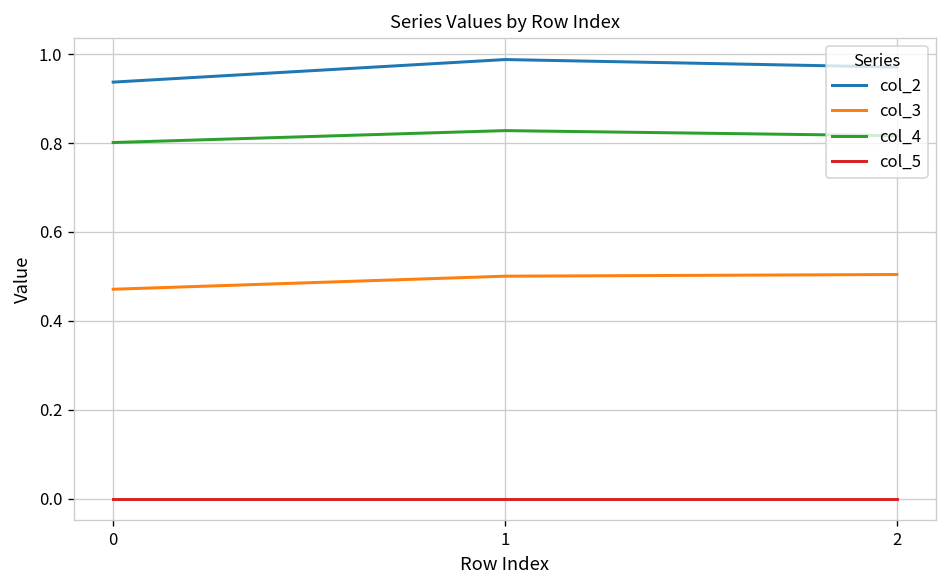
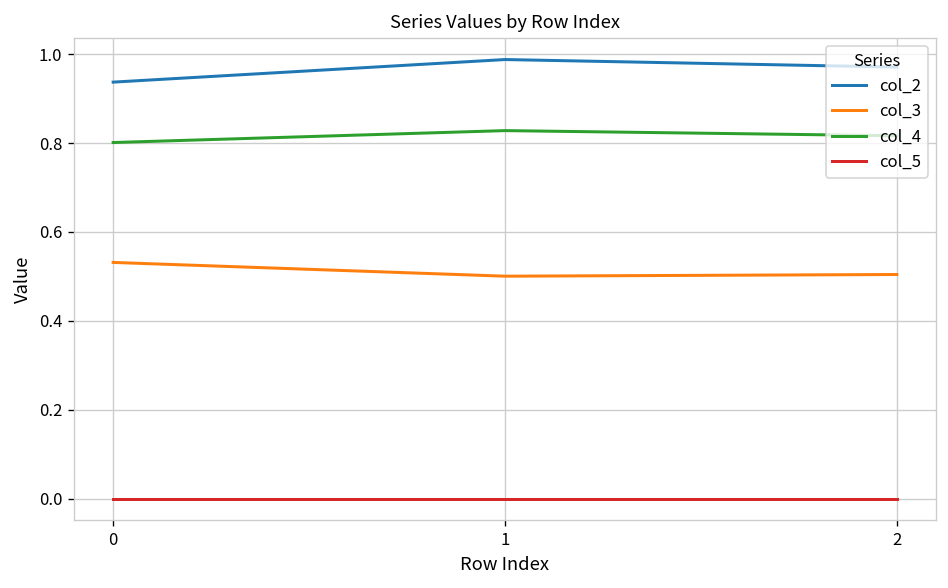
  {
    "col_2": {
      "0": 0.94,
      "1": 0.99
    },
    "col_3": {
-     "0": 0.47,
+     "0": 0.53,
      "1": 0.50,
      "2": 0.50
    },
    "col_4": {
      "0": 0.80,
      "1": 0.83
    },
    "col_5": {
      "0": 0.00,
      "1": 0.00,
      "2": 0.00
    }
  }
